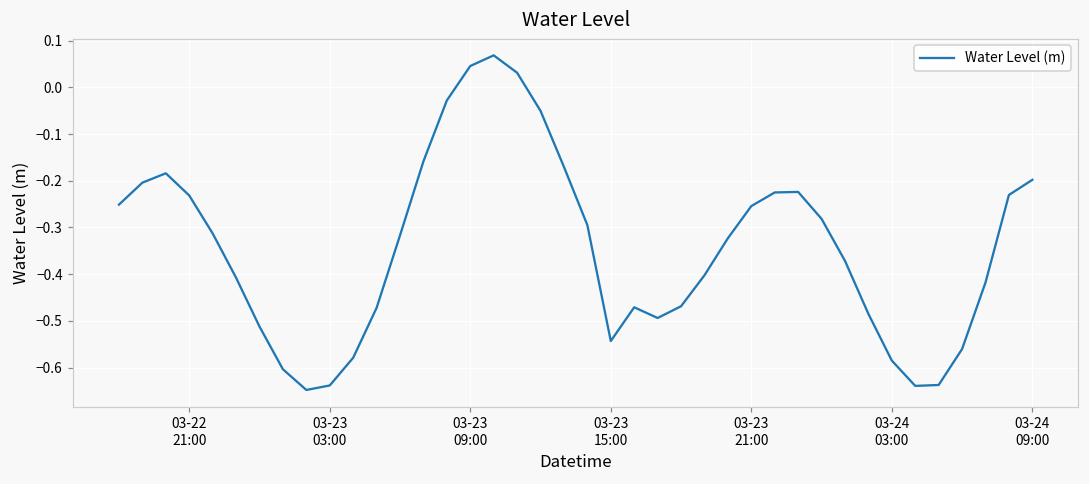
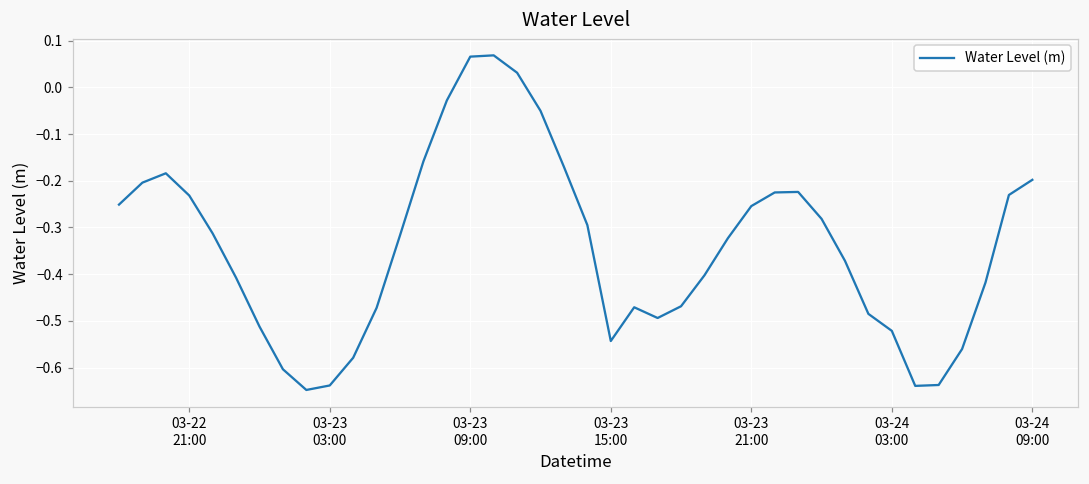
  {
    "03-22 21:00": -0.23,
    "03-23 03:00": -0.64,
-   "03-23 09:00": 0.05,
+   "03-23 09:00": 0.07,
    "03-23 15:00": -0.54,
    "03-23 21:00": -0.25,
-   "03-24 03:00": -0.59,
+   "03-24 03:00": -0.52,
    "03-24 09:00": -0.20
  }
